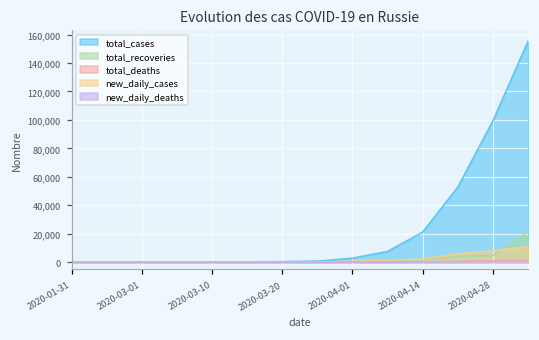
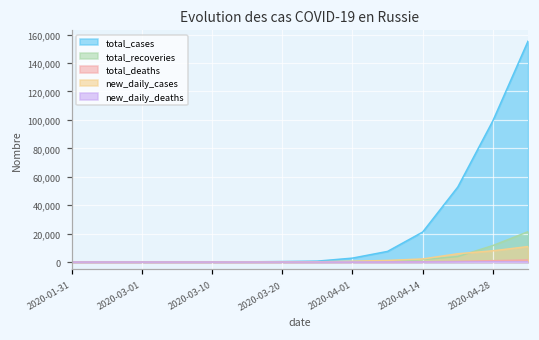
  {
    "total_cases": {
      "2020-04-01": "3,000",
      "2020-04-14": "21,000",
      "2020-04-28": "99,000"
    },
    "total_recoveries": {
-     "2020-04-28": "5,000"
+     "2020-04-28": "12,000"
    }
  }
